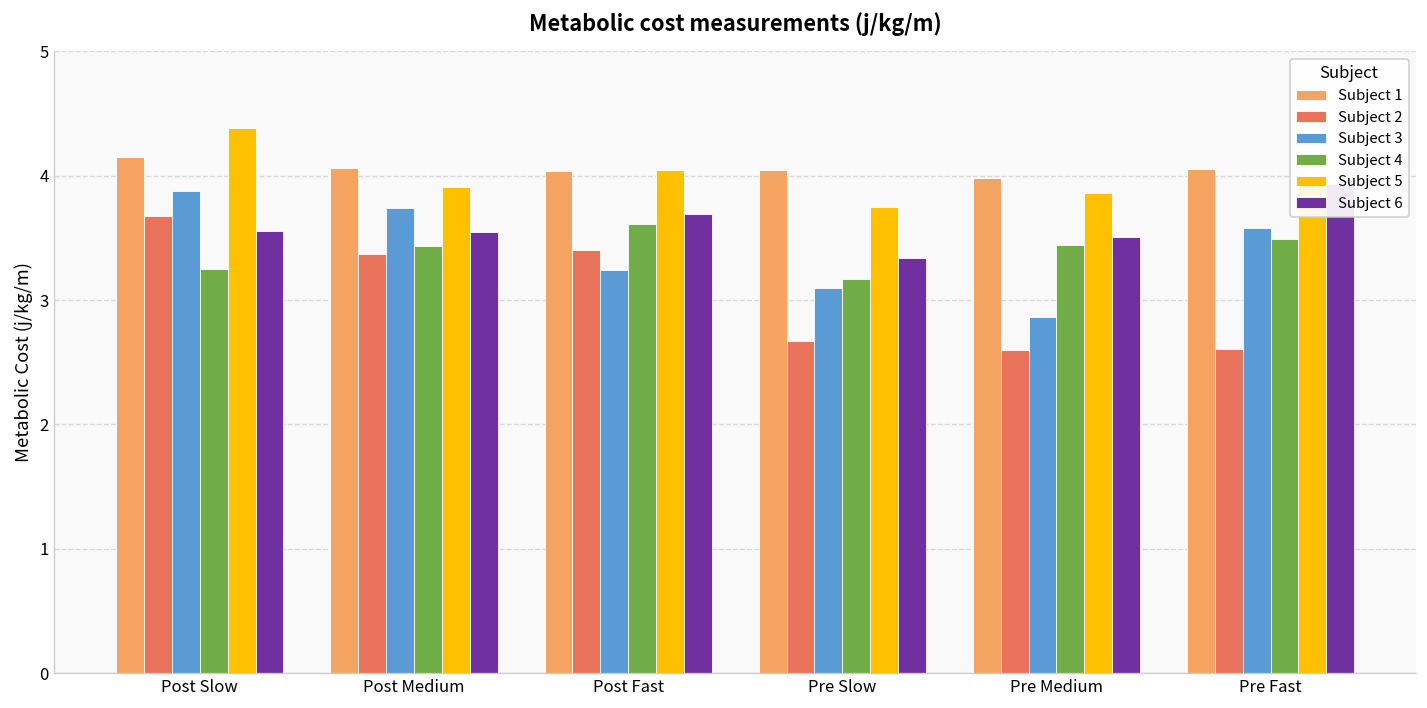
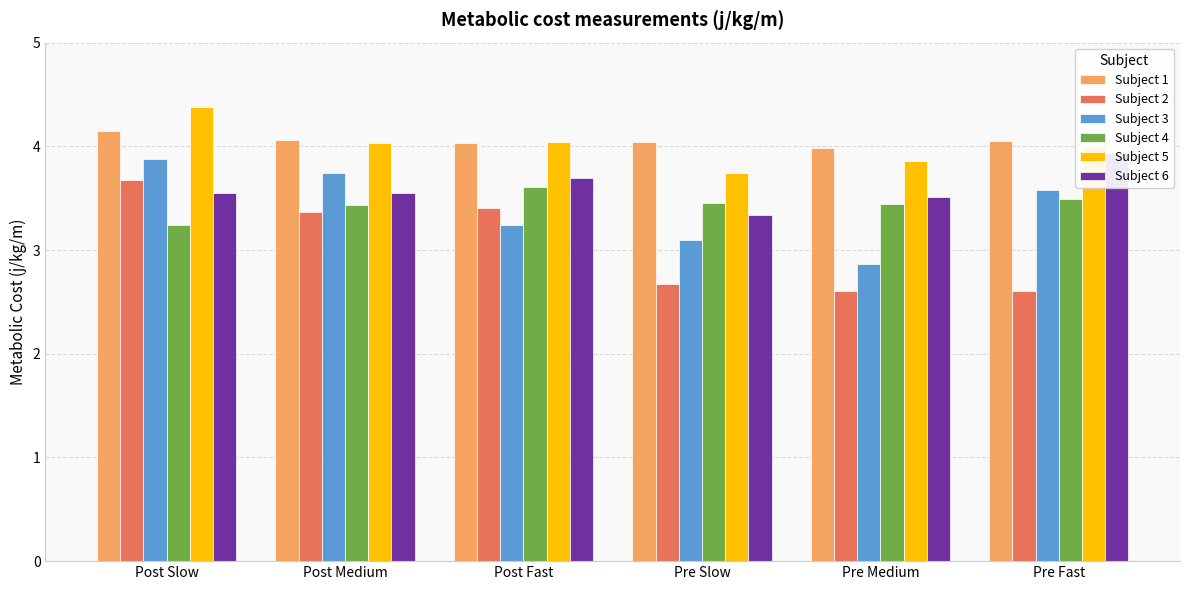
  {
    "Subject 3": {
      "Post Slow": 3.88,
      "Post Medium": 3.74,
      "Post Fast": 3.24,
      "Pre Slow": 3.10,
      "Pre Medium": 2.86,
      "Pre Fast": 3.58
    },
    "Subject 4": {
      "Post Slow": 3.25,
      "Post Medium": 3.44,
      "Post Fast": 3.61,
-     "Pre Slow": 3.17,
+     "Pre Slow": 3.45,
      "Pre Medium": 3.44,
      "Pre Fast": 3.49
    },
    "Subject 5": {
      "Post Slow": 4.38,
-     "Post Medium": 3.91,
+     "Post Medium": 4.04,
      "Post Fast": 4.04,
      "Pre Slow": 3.74,
      "Pre Medium": 3.86
    },
    "Subject 6": {
      "Post Slow": 3.55,
      "Post Medium": 3.55,
      "Post Fast": 3.69,
      "Pre Slow": 3.34,
      "Pre Medium": 3.51
    }
  }
